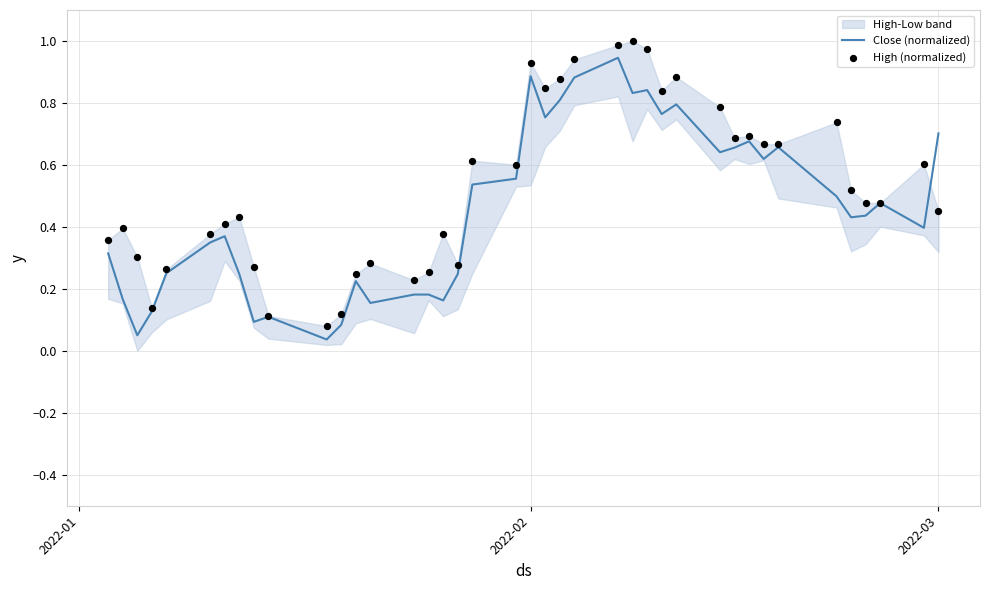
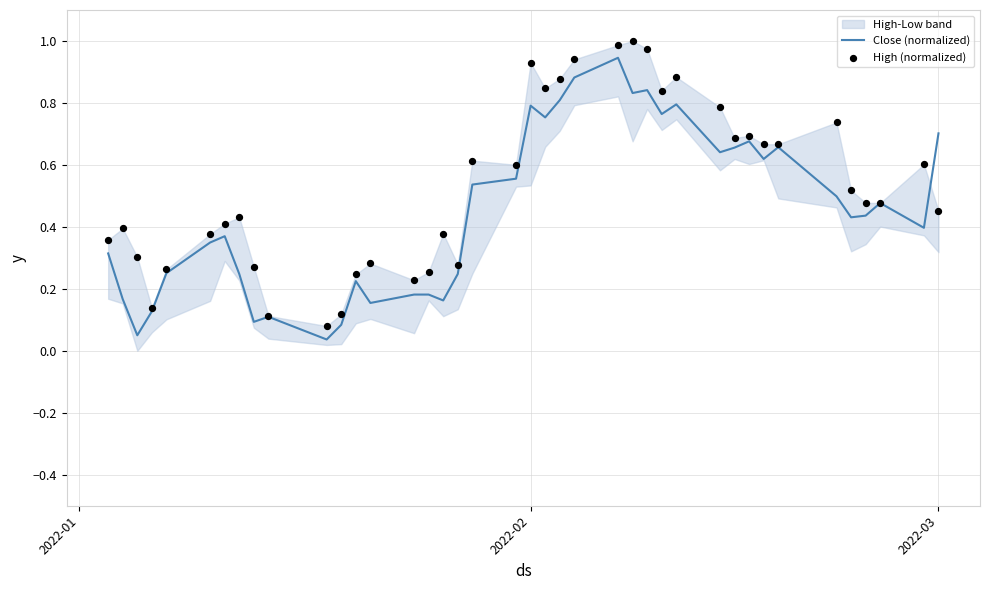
  {
    "Close (normalized)": {
-     "2022-02": 0.89,
+     "2022-02": 0.79,
      "2022-03": 0.70
    }
  }
